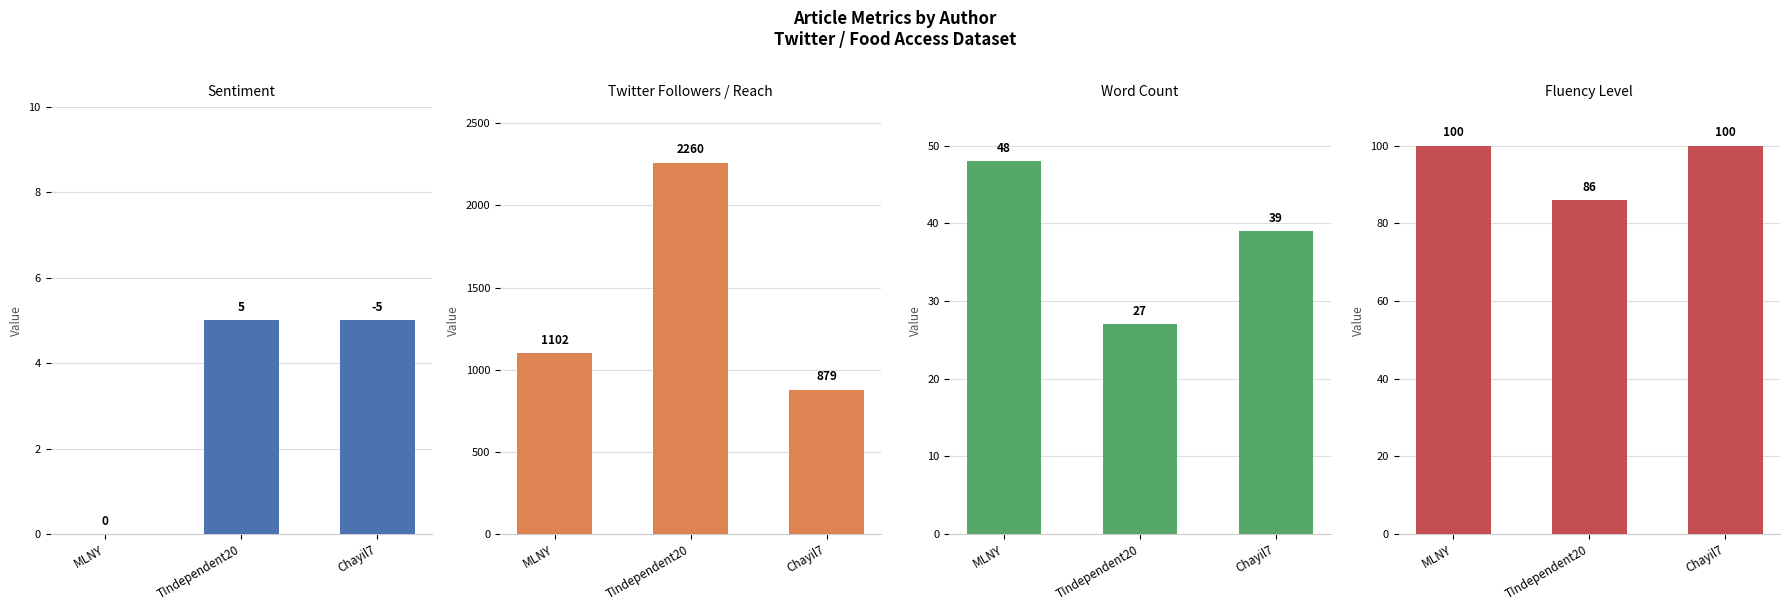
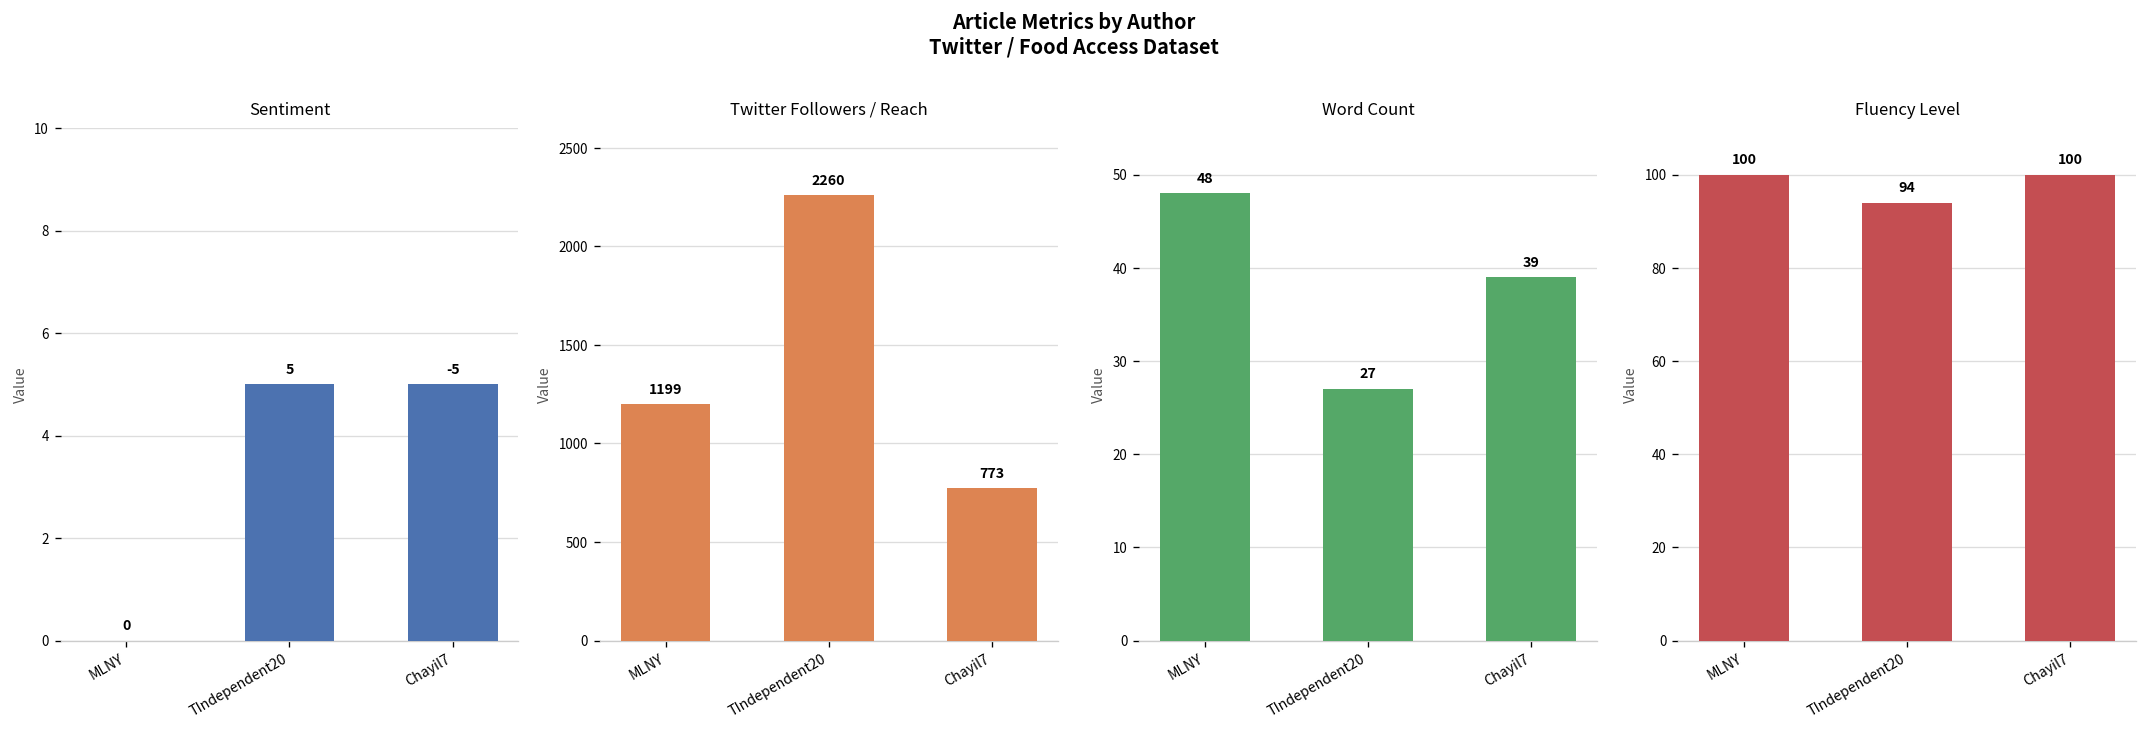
  {
    "Sentiment": {
      "MLNY": 0,
      "TIndependent20": 5
    },
    "Twitter Followers / Reach": {
-     "MLNY": 1102,
+     "MLNY": 1199,
      "TIndependent20": 2260,
-     "Chayil7": 879
+     "Chayil7": 773
    },
    "Word Count": {
      "MLNY": 48,
      "TIndependent20": 27,
      "Chayil7": 39
    },
    "Fluency Level": {
      "MLNY": 100,
-     "TIndependent20": 86,
+     "TIndependent20": 94,
      "Chayil7": 100
    }
  }
